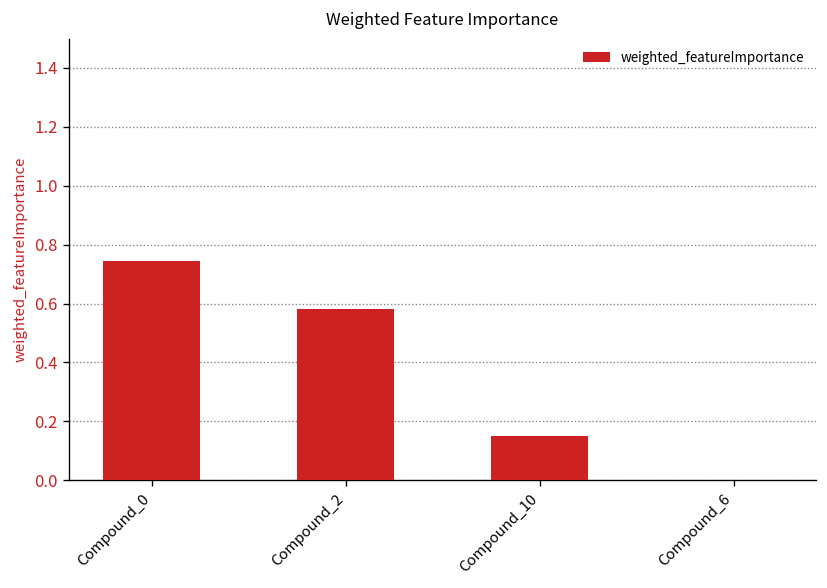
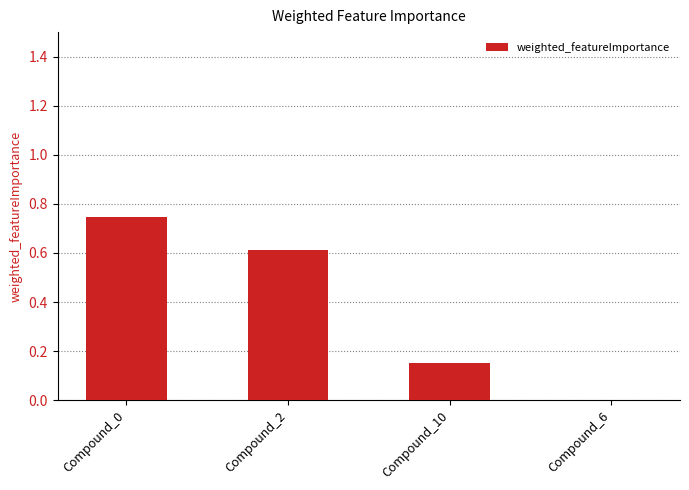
  {
    "Compound_0": 0.74,
-   "Compound_2": 0.58,
+   "Compound_2": 0.61,
    "Compound_10": 0.15,
    "Compound_6": 0.00
  }
